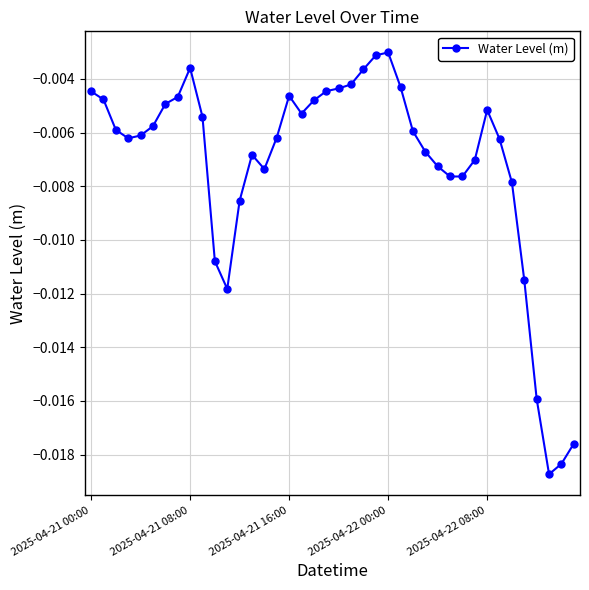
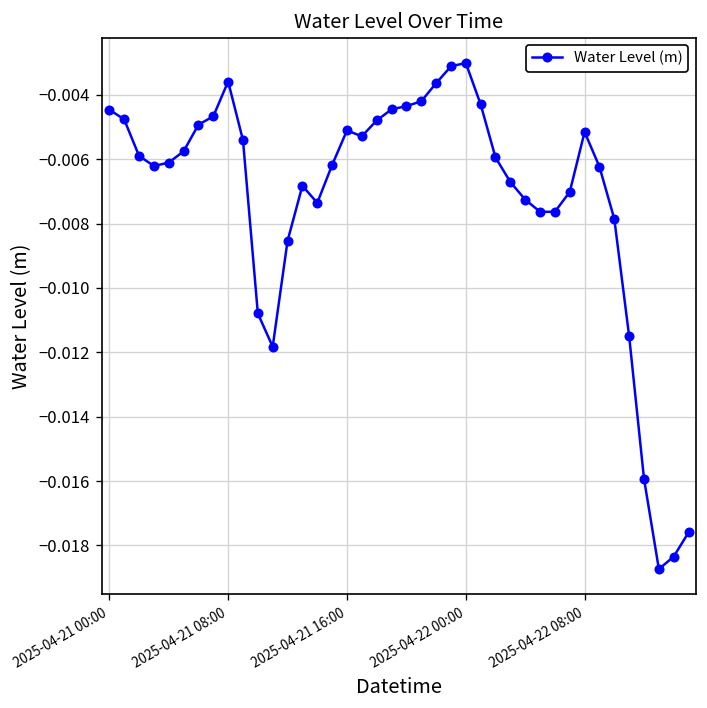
  {
    "2025-04-21 00:00": -0.0045,
    "2025-04-21 08:00": -0.0036,
-   "2025-04-21 16:00": -0.0046,
+   "2025-04-21 16:00": -0.0051,
    "2025-04-22 00:00": -0.0030,
    "2025-04-22 08:00": -0.0052
  }
